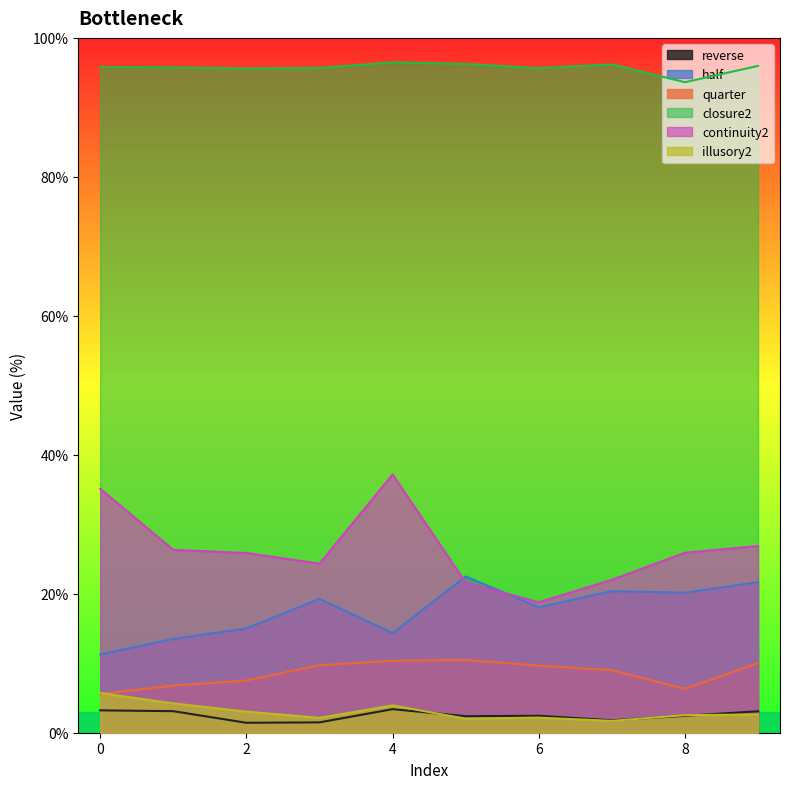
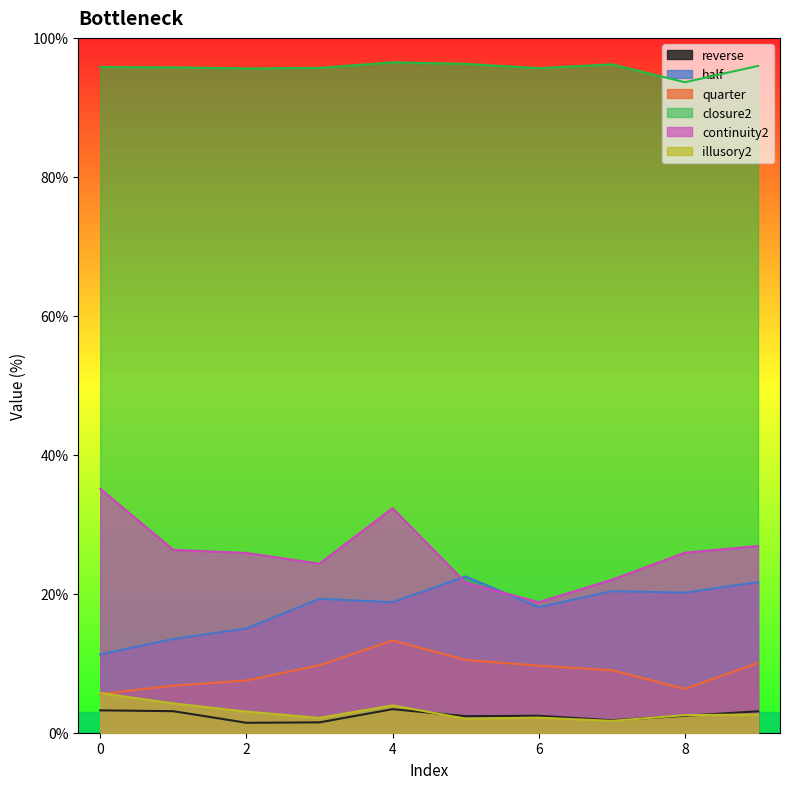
  {
    "reverse": {
      "0": "3%",
      "4": "3%"
    },
    "half": {
      "0": "11%",
      "2": "15%",
-     "4": "14%",
+     "4": "19%",
      "6": "18%",
      "8": "20%"
    },
    "quarter": {
      "2": "8%",
-     "4": "10%",
+     "4": "13%",
      "6": "10%",
      "8": "6%"
    },
    "closure2": {
      "0": "96%",
      "2": "96%",
      "4": "96%",
      "6": "96%"
    },
    "continuity2": {
      "0": "35%",
      "2": "26%",
-     "4": "37%",
+     "4": "32%",
      "6": "19%",
      "8": "26%"
    },
    "illusory2": {
      "2": "3%",
      "4": "4%"
    }
  }
